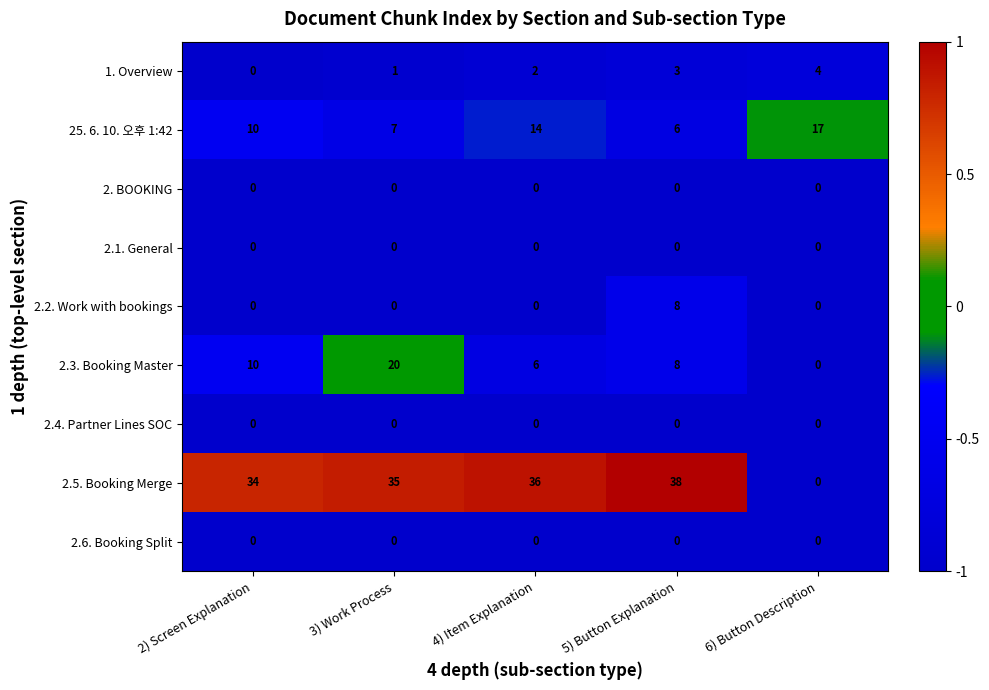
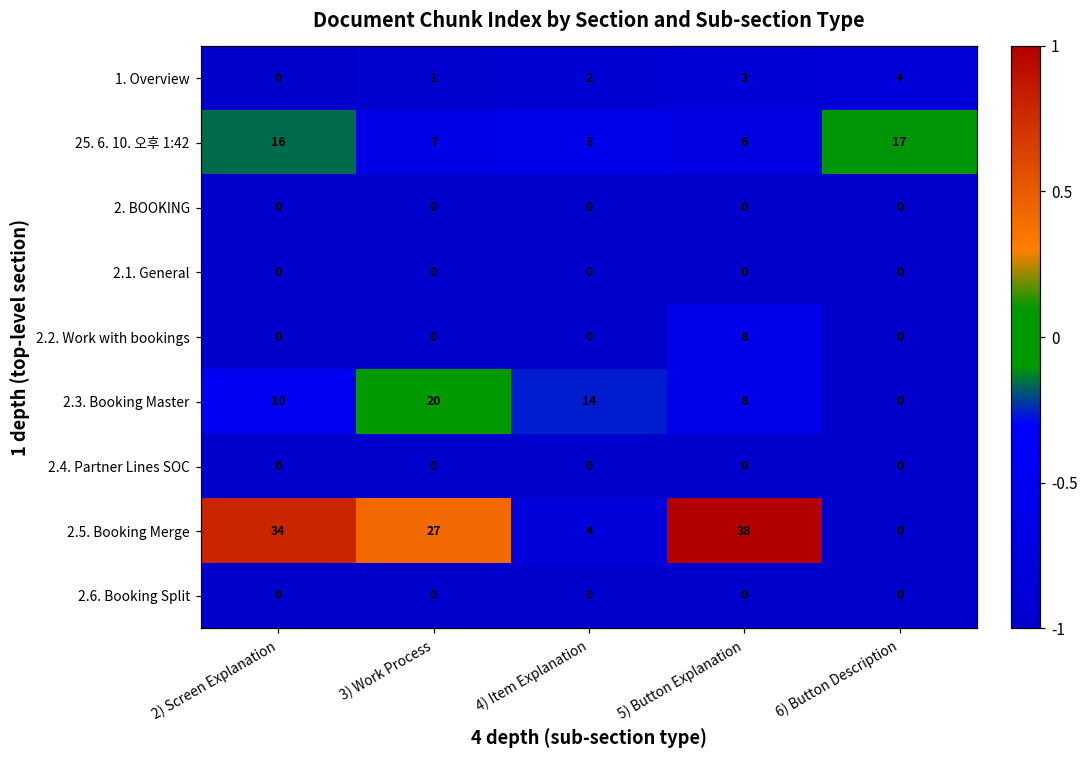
  {
    "1. Overview": {
      "2) Screen Explanation": 0,
      "3) Work Process": 1,
      "4) Item Explanation": 2,
      "5) Button Explanation": 3,
      "6) Button Description": 4
    },
    "25. 6. 10. 오후 1:42": {
-     "2) Screen Explanation": 10,
+     "2) Screen Explanation": 16,
      "3) Work Process": 7,
-     "4) Item Explanation": 14,
+     "4) Item Explanation": 8,
      "5) Button Explanation": 6,
      "6) Button Description": 17
    },
    "2. BOOKING": {
      "2) Screen Explanation": 0,
      "3) Work Process": 0,
      "4) Item Explanation": 0,
      "5) Button Explanation": 0,
      "6) Button Description": 0
    },
    "2.1. General": {
      "2) Screen Explanation": 0,
      "3) Work Process": 0,
      "4) Item Explanation": 0,
      "5) Button Explanation": 0,
      "6) Button Description": 0
    },
    "2.2. Work with bookings": {
      "2) Screen Explanation": 0,
      "3) Work Process": 0,
      "4) Item Explanation": 0,
      "5) Button Explanation": 8,
      "6) Button Description": 0
    },
    "2.3. Booking Master": {
      "2) Screen Explanation": 10,
      "3) Work Process": 20,
-     "4) Item Explanation": 6,
+     "4) Item Explanation": 14,
      "5) Button Explanation": 8,
      "6) Button Description": 0
    },
    "2.4. Partner Lines SOC": {
      "2) Screen Explanation": 0,
      "3) Work Process": 0,
      "4) Item Explanation": 0,
      "5) Button Explanation": 0,
      "6) Button Description": 0
    },
    "2.5. Booking Merge": {
      "2) Screen Explanation": 34,
-     "3) Work Process": 35,
-     "4) Item Explanation": 36,
+     "3) Work Process": 27,
+     "4) Item Explanation": 4,
      "5) Button Explanation": 38,
      "6) Button Description": 0
    },
    "2.6. Booking Split": {
      "2) Screen Explanation": 0,
      "3) Work Process": 0,
      "4) Item Explanation": 0,
      "5) Button Explanation": 0,
      "6) Button Description": 0
    }
  }
